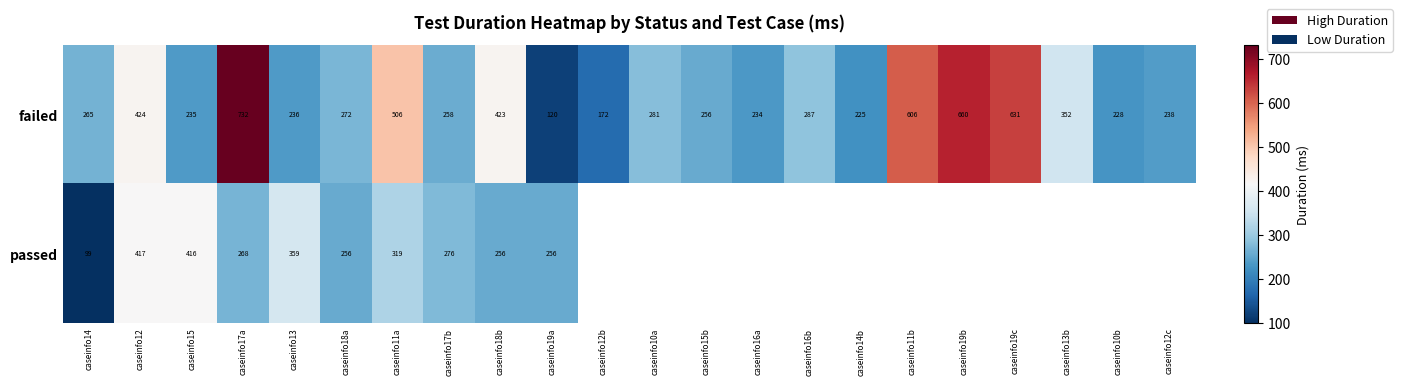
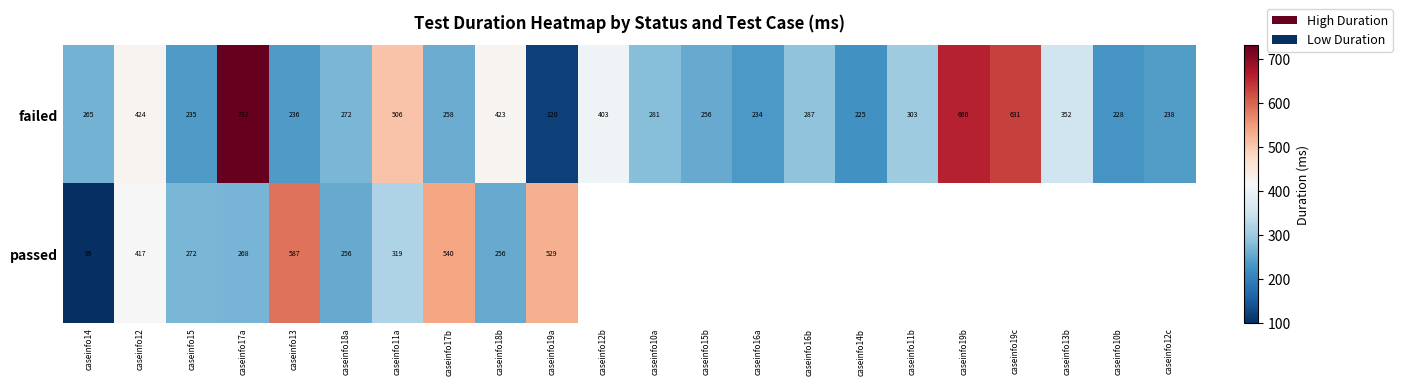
  {
    "failed": {
      "caseinfo14": 265,
      "caseinfo12": 424,
      "caseinfo15": 235,
      "caseinfo17a": 732,
      "caseinfo13": 236,
      "caseinfo18a": 272,
      "caseinfo11a": 506,
      "caseinfo17b": 258,
      "caseinfo18b": 423,
      "caseinfo19a": 120,
-     "caseinfo12b": 172,
+     "caseinfo12b": 403,
      "caseinfo10a": 281,
      "caseinfo15b": 256,
      "caseinfo16a": 234,
      "caseinfo16b": 287,
      "caseinfo14b": 225,
-     "caseinfo11b": 606,
+     "caseinfo11b": 303,
      "caseinfo19b": 660,
      "caseinfo19c": 631,
      "caseinfo13b": 352,
      "caseinfo10b": 228,
      "caseinfo12c": 238
    },
    "passed": {
      "caseinfo14": 99,
      "caseinfo12": 417,
-     "caseinfo15": 416,
+     "caseinfo15": 272,
      "caseinfo17a": 268,
-     "caseinfo13": 359,
+     "caseinfo13": 587,
      "caseinfo18a": 256,
      "caseinfo11a": 319,
-     "caseinfo17b": 276,
+     "caseinfo17b": 540,
      "caseinfo18b": 256,
-     "caseinfo19a": 256
+     "caseinfo19a": 529
    }
  }
